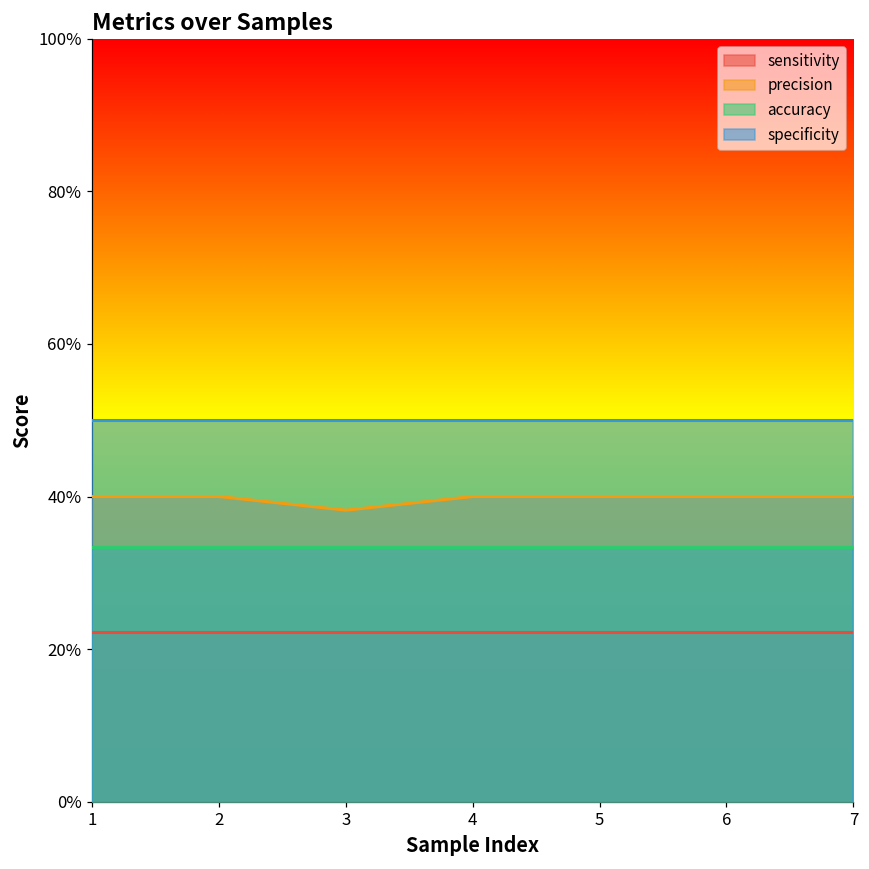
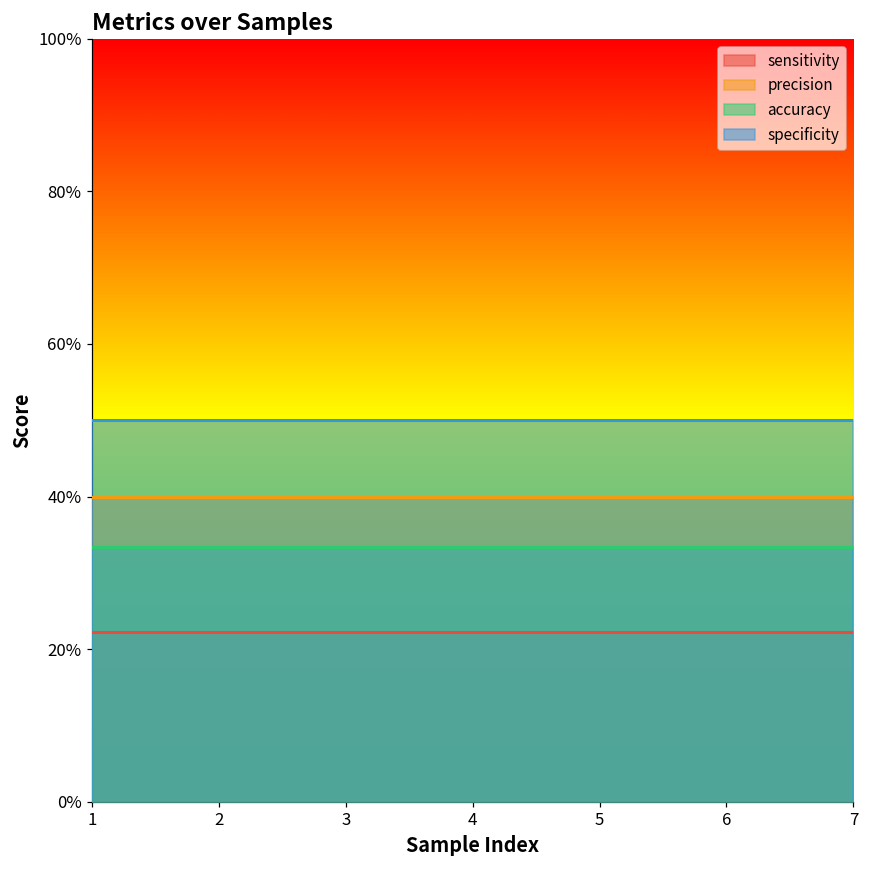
  {
    "sensitivity": {
      "1": "22%",
      "2": "22%",
      "3": "22%",
      "4": "22%",
      "5": "22%",
      "6": "22%",
      "7": "22%"
    },
    "precision": {
      "1": "40%",
      "2": "40%",
-     "3": "38%",
+     "3": "40%",
      "4": "40%",
      "5": "40%",
      "6": "40%",
      "7": "40%"
    },
    "accuracy": {
      "1": "33%",
      "2": "33%",
      "3": "33%",
      "4": "33%",
      "5": "33%",
      "6": "33%",
      "7": "33%"
    },
    "specificity": {
      "1": "50%",
      "2": "50%",
      "3": "50%",
      "4": "50%",
      "5": "50%",
      "6": "50%",
      "7": "50%"
    }
  }
